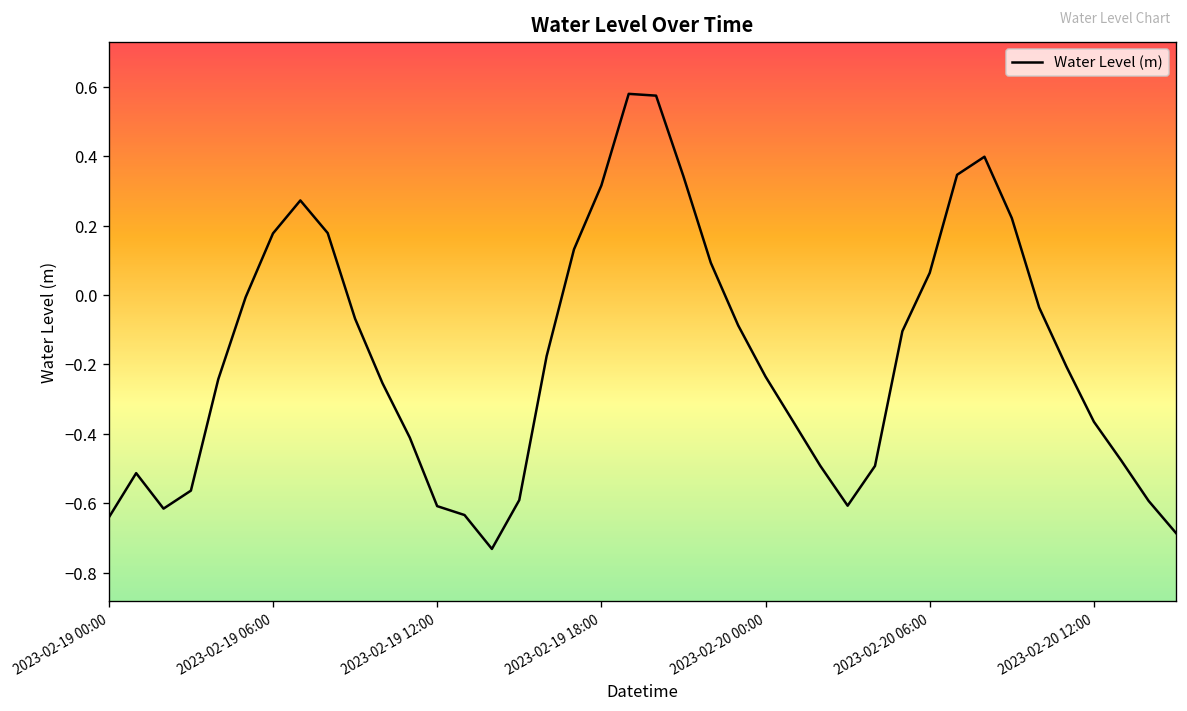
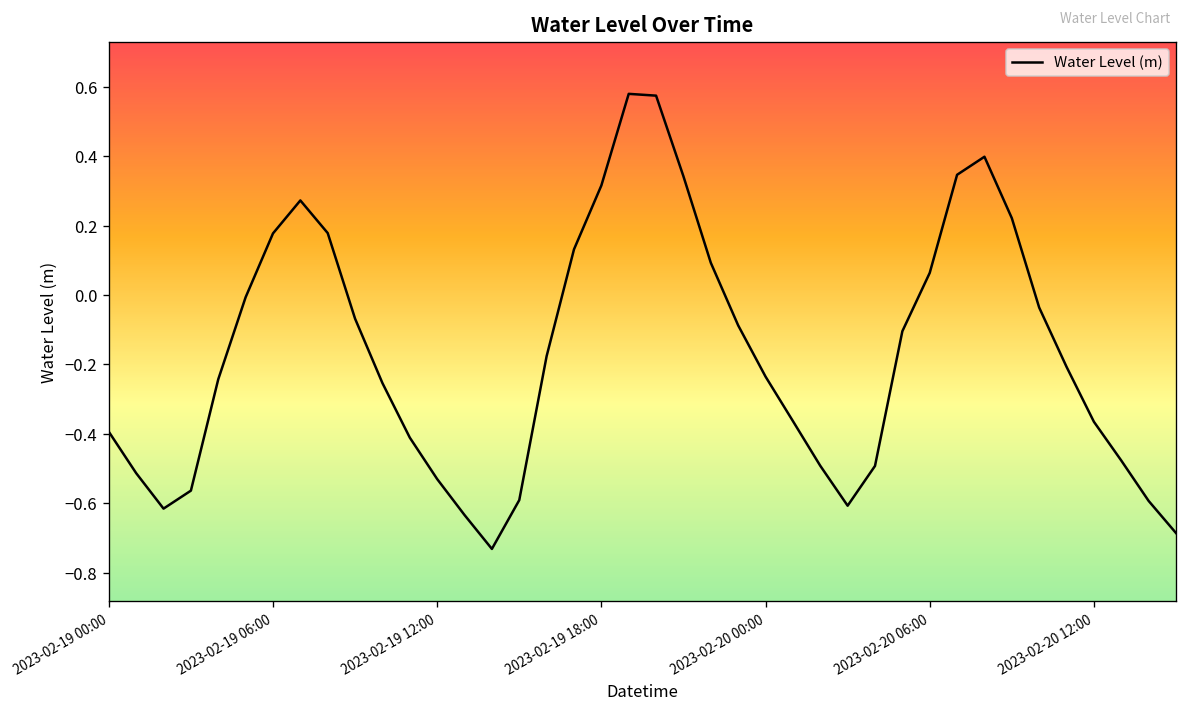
  {
-   "2023-02-19 00:00": -0.64,
+   "2023-02-19 00:00": -0.39,
    "2023-02-19 06:00": 0.18,
-   "2023-02-19 12:00": -0.61,
+   "2023-02-19 12:00": -0.53,
    "2023-02-19 18:00": 0.32,
    "2023-02-20 00:00": -0.24,
    "2023-02-20 06:00": 0.06,
    "2023-02-20 12:00": -0.37
  }
